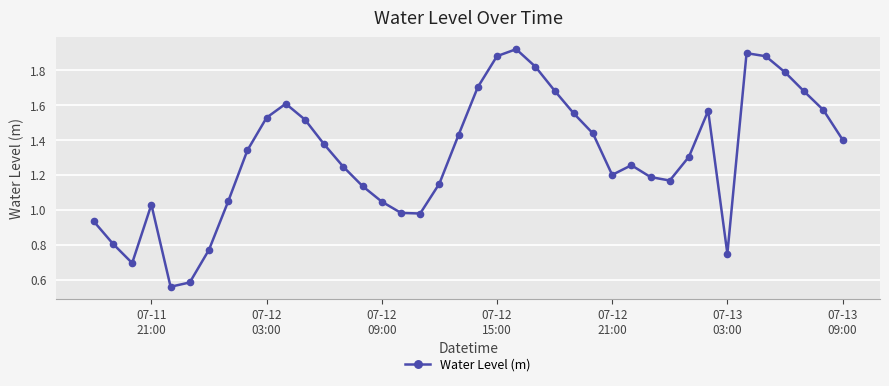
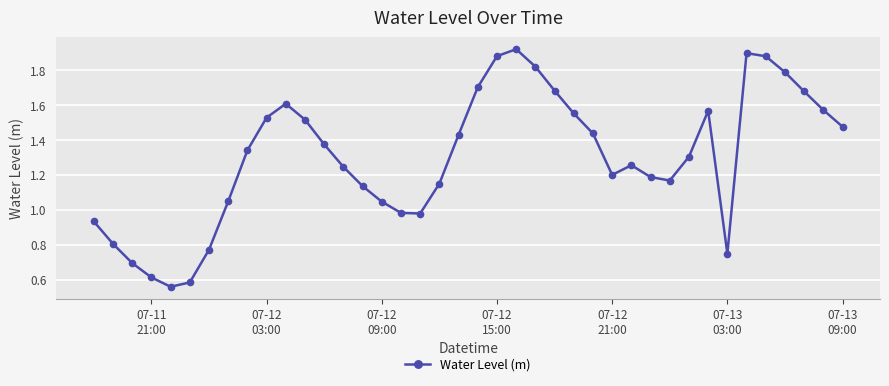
  {
-   "07-11 21:00": 1.03,
+   "07-11 21:00": 0.61,
    "07-12 03:00": 1.53,
    "07-12 09:00": 1.05,
    "07-12 15:00": 1.88,
    "07-12 21:00": 1.20,
    "07-13 03:00": 0.75,
-   "07-13 09:00": 1.40
+   "07-13 09:00": 1.48
  }
